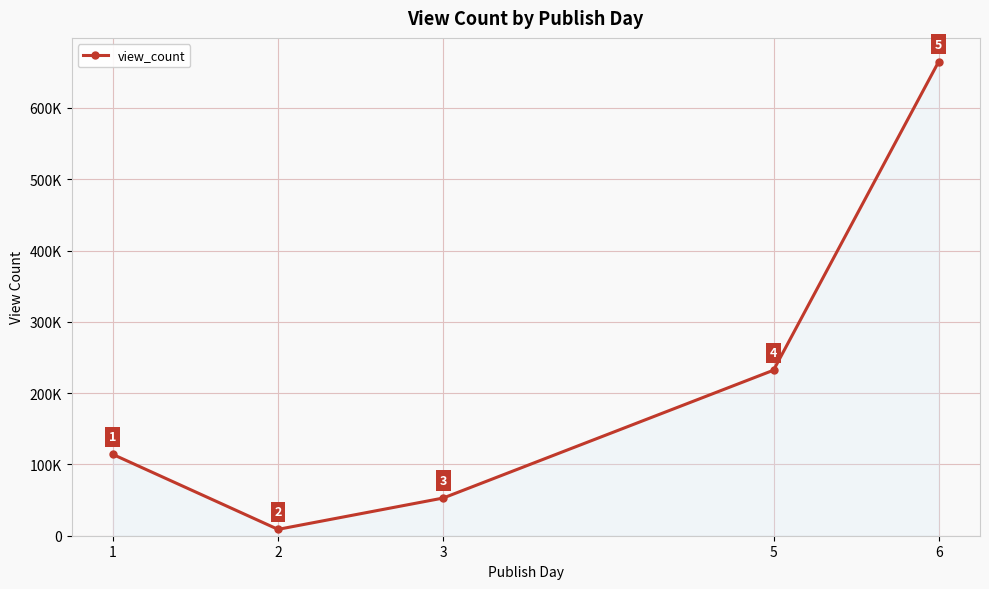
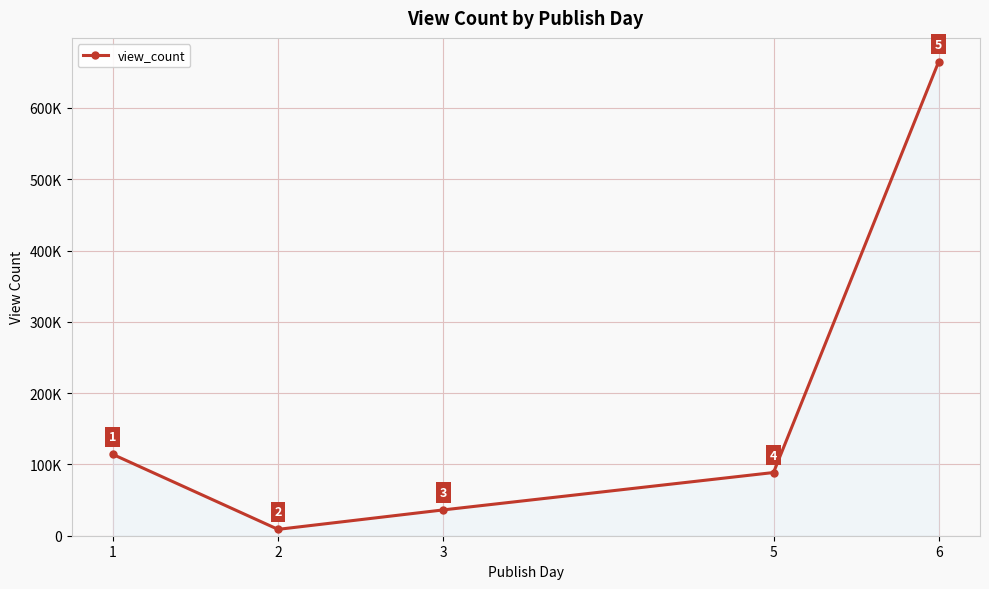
  {
-   "3": 50000,
-   "5": 230000
+   "3": 40000,
+   "5": 90000
  }
